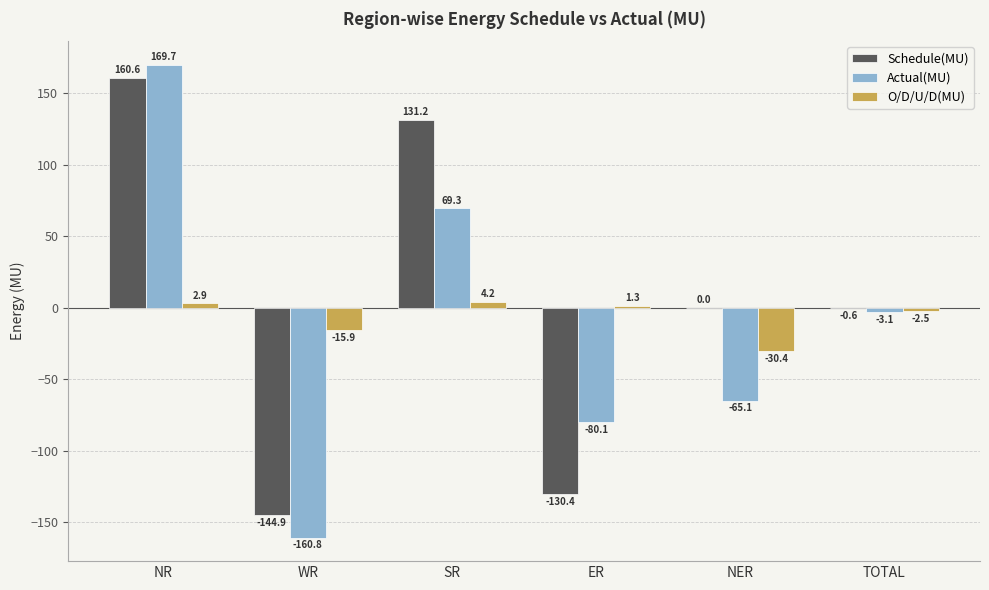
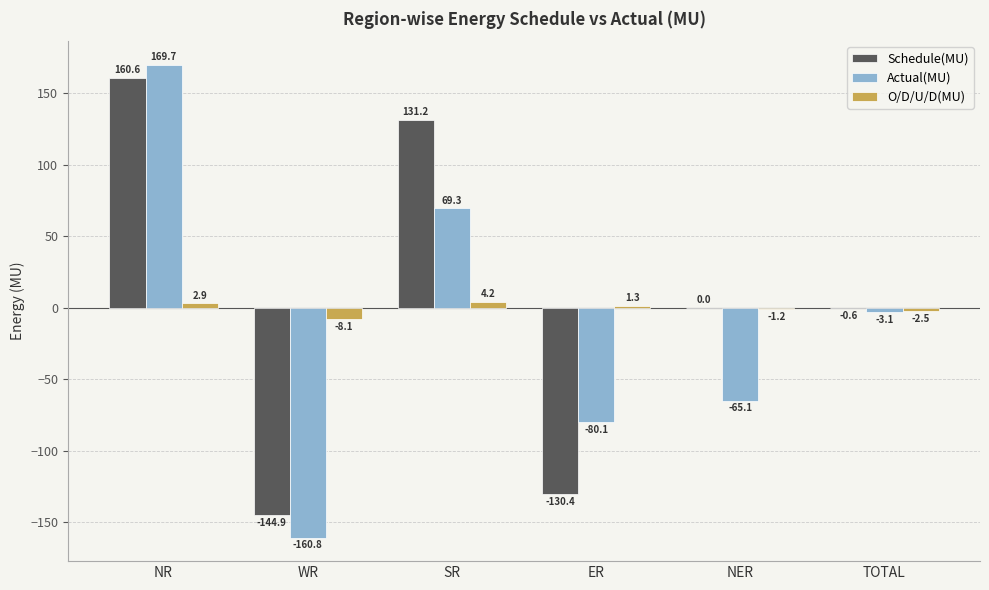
  {
    "Schedule(MU)": {
      "NR": 160.6,
      "WR": -144.9,
      "SR": 131.2,
      "ER": -130.4,
      "NER": 0.0,
      "TOTAL": -0.6
    },
    "Actual(MU)": {
      "NR": 169.7,
      "WR": -160.8,
      "SR": 69.3,
      "ER": -80.1,
      "NER": -65.1,
      "TOTAL": -3.1
    },
    "O/D/U/D(MU)": {
      "NR": 2.9,
-     "WR": -15.9,
+     "WR": -8.1,
      "SR": 4.2,
      "ER": 1.3,
-     "NER": -30.4,
+     "NER": -1.2,
      "TOTAL": -2.5
    }
  }
